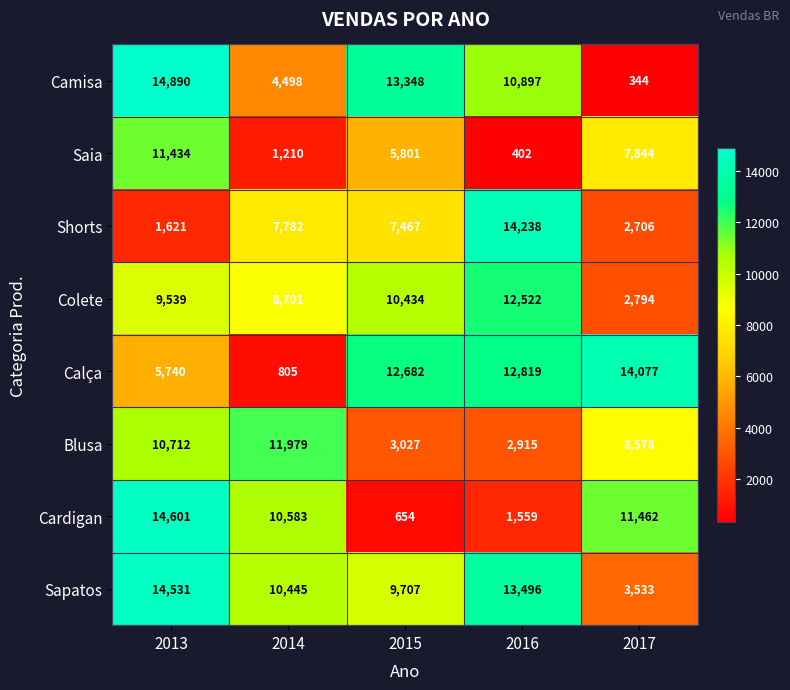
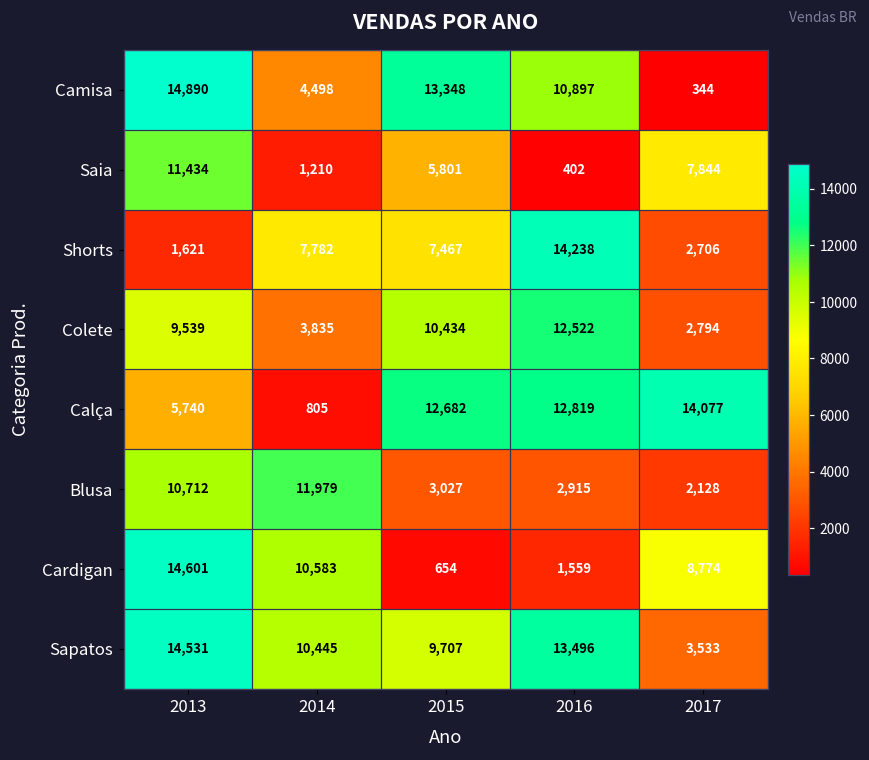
  {
    "Camisa": {
      "2013": "14,890",
      "2014": "4,498",
      "2015": "13,348",
      "2016": "10,897",
      "2017": "344"
    },
    "Saia": {
      "2013": "11,434",
      "2014": "1,210",
      "2015": "5,801",
      "2016": "402",
      "2017": "7,844"
    },
    "Shorts": {
      "2013": "1,621",
      "2014": "7,782",
      "2015": "7,467",
      "2016": "14,238",
      "2017": "2,706"
    },
    "Colete": {
      "2013": "9,539",
-     "2014": "8,701",
+     "2014": "3,835",
      "2015": "10,434",
      "2016": "12,522",
      "2017": "2,794"
    },
    "Calça": {
      "2013": "5,740",
      "2014": "805",
      "2015": "12,682",
      "2016": "12,819",
      "2017": "14,077"
    },
    "Blusa": {
      "2013": "10,712",
      "2014": "11,979",
      "2015": "3,027",
      "2016": "2,915",
-     "2017": "8,578"
+     "2017": "2,128"
    },
    "Cardigan": {
      "2013": "14,601",
      "2014": "10,583",
      "2015": "654",
      "2016": "1,559",
-     "2017": "11,462"
+     "2017": "8,774"
    },
    "Sapatos": {
      "2013": "14,531",
      "2014": "10,445",
      "2015": "9,707",
      "2016": "13,496",
      "2017": "3,533"
    }
  }
